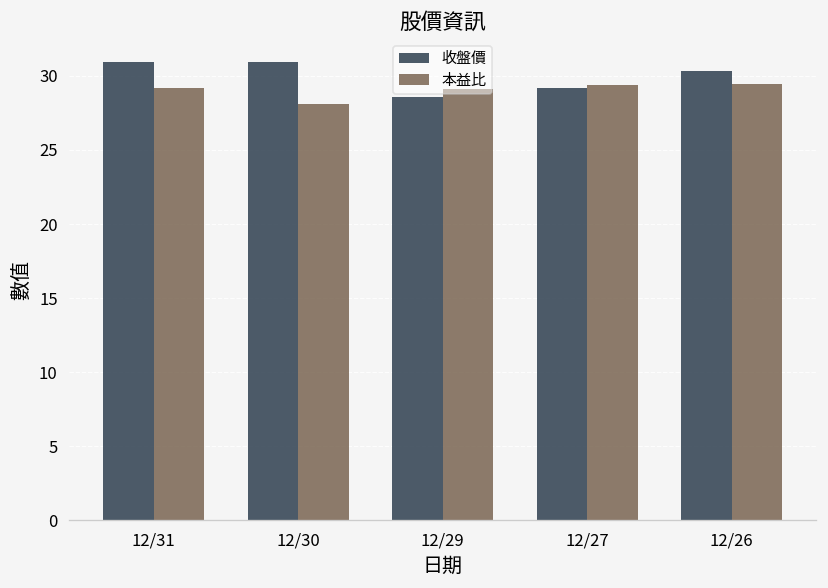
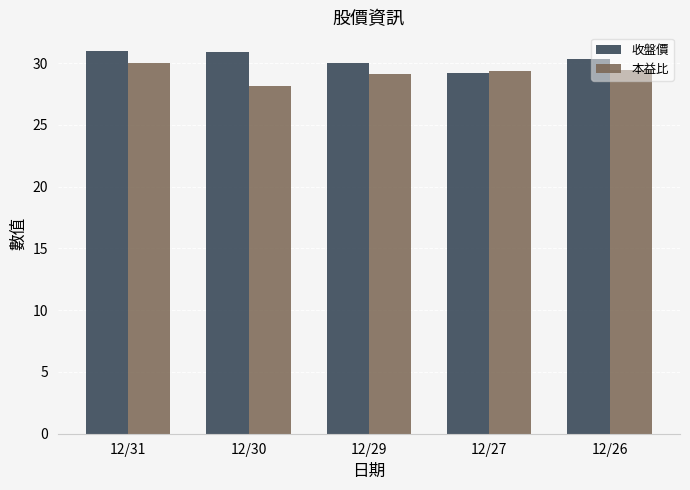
  {
    "收盤價": {
      "12/31": 31.0,
      "12/30": 30.9,
-     "12/29": 28.6,
+     "12/29": 30.0,
      "12/27": 29.2,
      "12/26": 30.3
    },
    "本益比": {
-     "12/31": 29.2,
+     "12/31": 30.1,
      "12/30": 28.1,
      "12/29": 29.1,
      "12/27": 29.4
    }
  }
